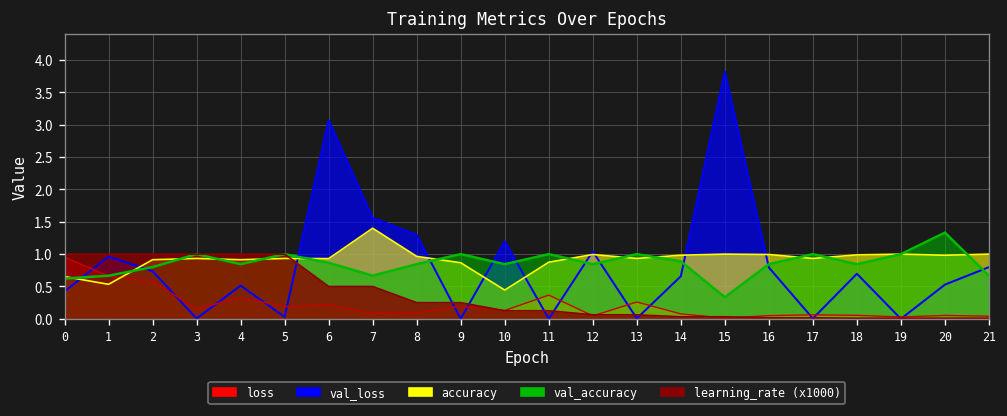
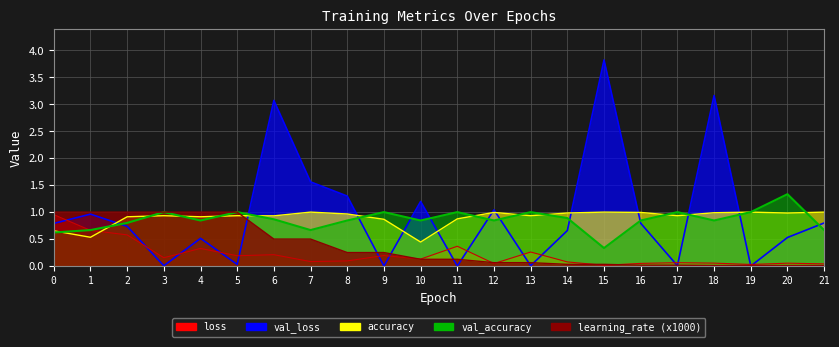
  {
    "val_loss": {
-     "0": 0.4,
+     "0": 0.8,
      "2": 0.7,
      "3": 0.0,
      "4": 0.5,
      "5": 0.0,
      "6": 3.1,
      "7": 1.6,
      "8": 1.3,
      "9": 0.0,
      "10": 1.2,
      "11": 0.0,
      "12": 1.0,
      "13": 0.0,
      "14": 0.7,
      "15": 3.8,
      "16": 0.8,
-     "18": 0.7,
+     "18": 3.2,
      "20": 0.5,
      "21": 0.8
    },
    "loss": {
      "2": 0.6,
      "3": 0.2,
      "4": 0.3,
      "5": 0.2,
      "6": 0.2,
      "7": 0.1,
      "8": 0.1,
      "9": 0.2,
      "11": 0.4,
      "13": 0.3
    },
    "accuracy": {
      "1": 0.5,
      "2": 0.9,
      "3": 0.9,
      "4": 0.9,
      "5": 0.9,
      "6": 0.9,
-     "7": 1.4,
+     "7": 1.0,
      "8": 1.0,
      "9": 0.9,
      "10": 0.4,
      "11": 0.9,
      "12": 1.0,
      "13": 0.9,
      "14": 1.0,
      "15": 1.0,
      "16": 1.0,
      "17": 0.9,
      "18": 1.0,
      "20": 1.0,
      "21": 1.0
    },
    "val_accuracy": {
      "2": 0.8,
      "4": 0.8,
      "6": 0.9,
      "7": 0.7,
      "8": 0.8,
      "9": 1.0,
      "10": 0.8,
      "11": 1.0,
      "12": 0.8,
      "13": 1.0,
      "14": 0.9,
      "15": 0.3,
      "16": 0.8,
      "17": 1.0,
      "18": 0.8,
      "20": 1.3,
      "21": 0.7
    },
    "learning_rate (x1000)": {
      "2": 1.0,
      "4": 1.0,
      "6": 0.5,
      "7": 0.5,
      "8": 0.3,
      "9": 0.3,
      "11": 0.1,
      "13": 0.1
    }
  }
